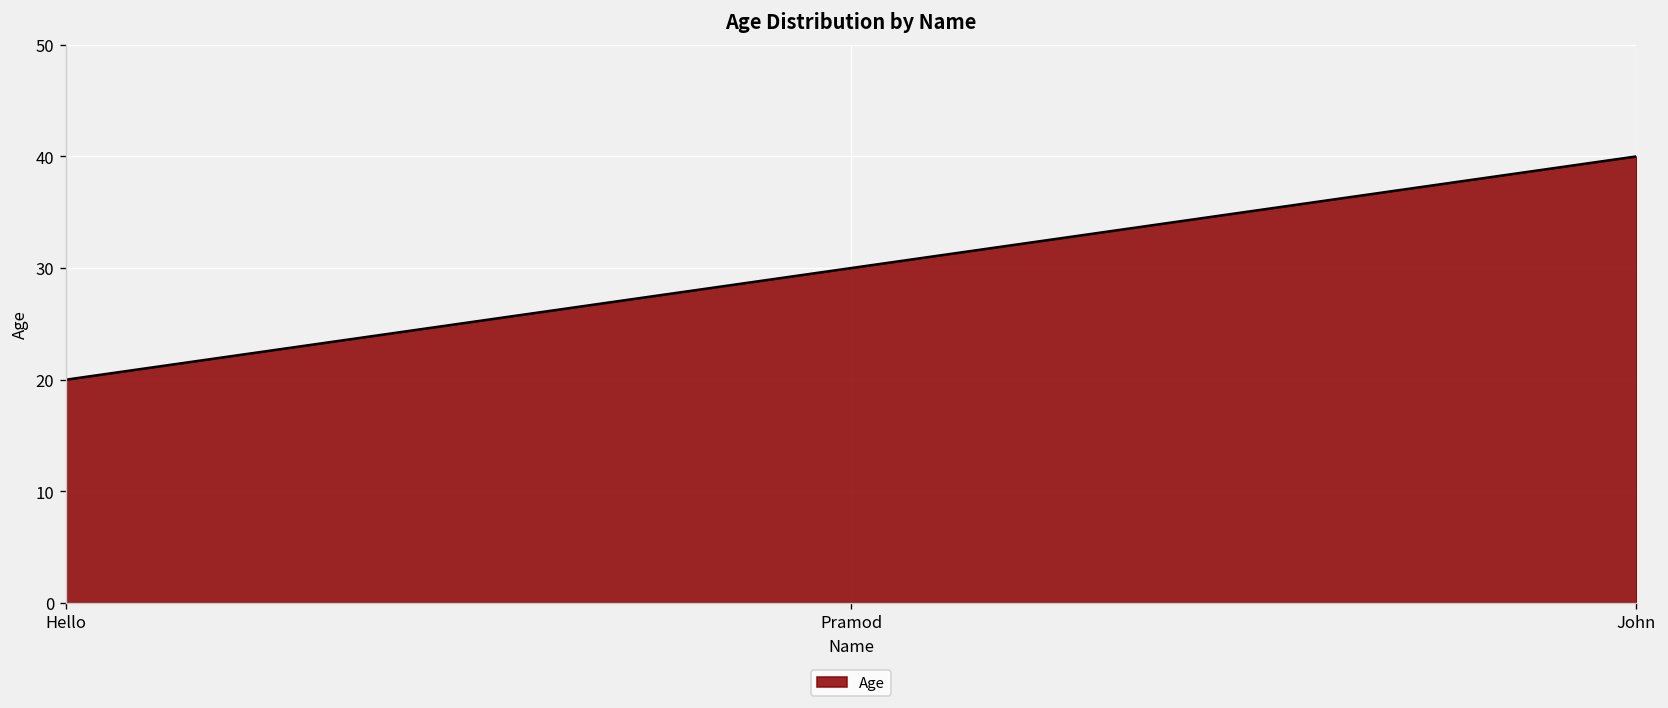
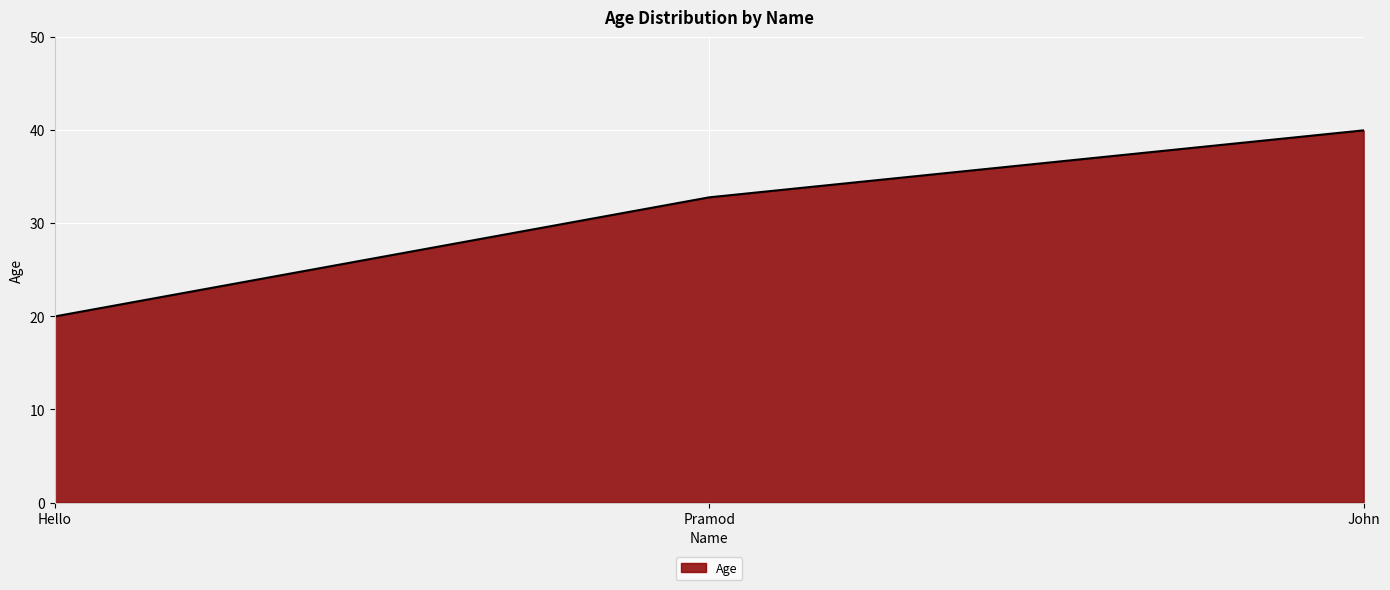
  {
    "Hello": 20,
-   "Pramod": 30,
+   "Pramod": 33,
    "John": 40
  }
